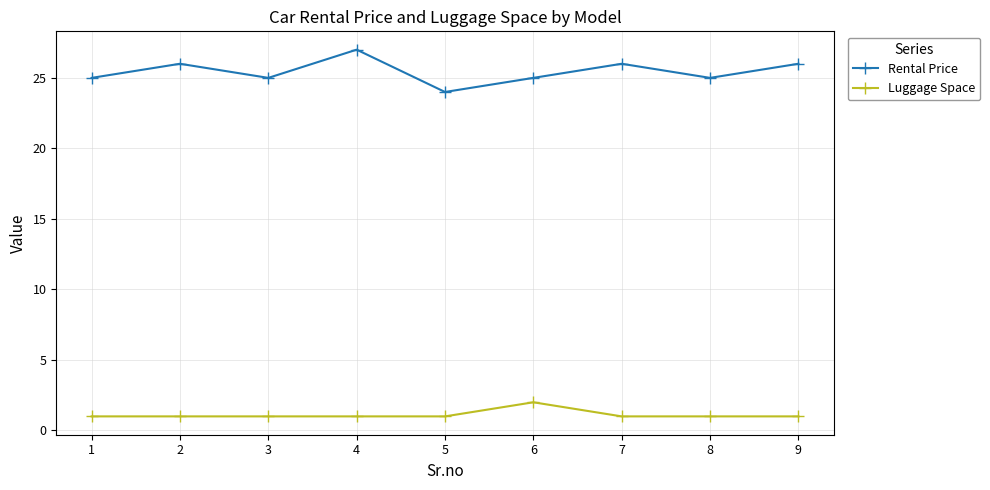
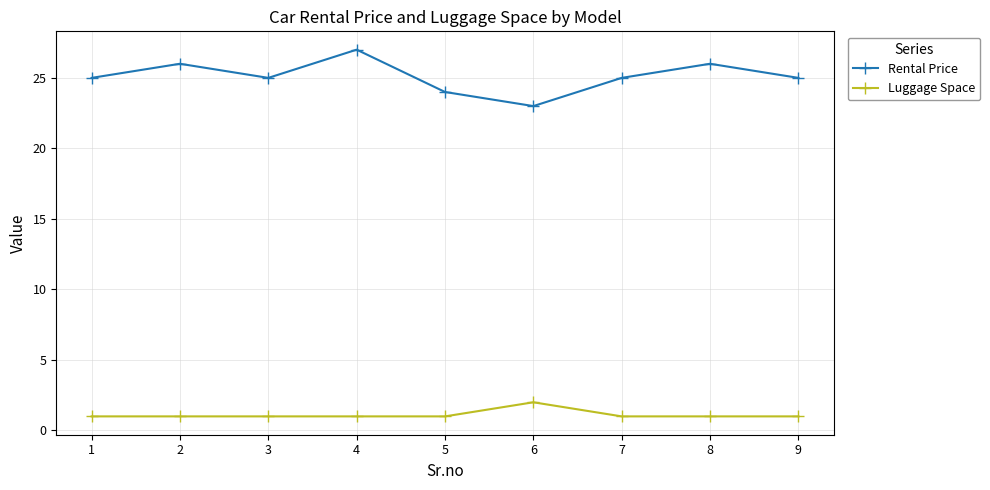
  {
    "Rental Price": {
      "1": 25,
      "2": 26,
      "3": 25,
      "4": 27,
      "5": 24,
-     "6": 25,
-     "7": 26,
-     "8": 25,
-     "9": 26
+     "6": 23,
+     "7": 25,
+     "8": 26,
+     "9": 25
    },
    "Luggage Space": {
      "1": 1,
      "2": 1,
      "3": 1,
      "4": 1,
      "5": 1,
      "6": 2,
      "7": 1,
      "8": 1,
      "9": 1
    }
  }
